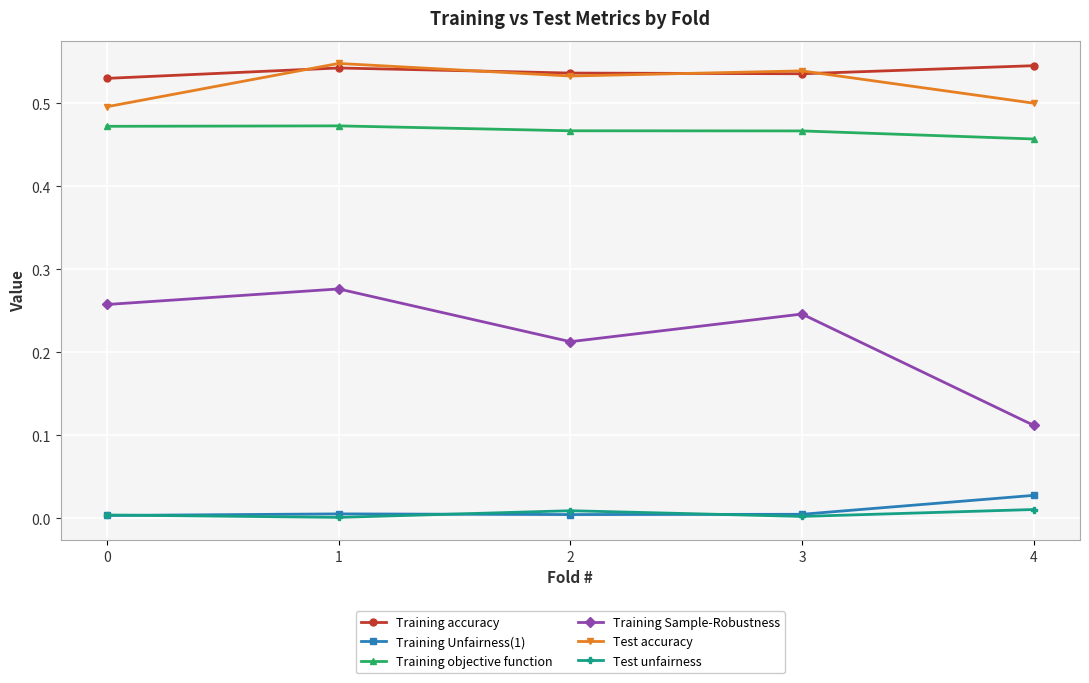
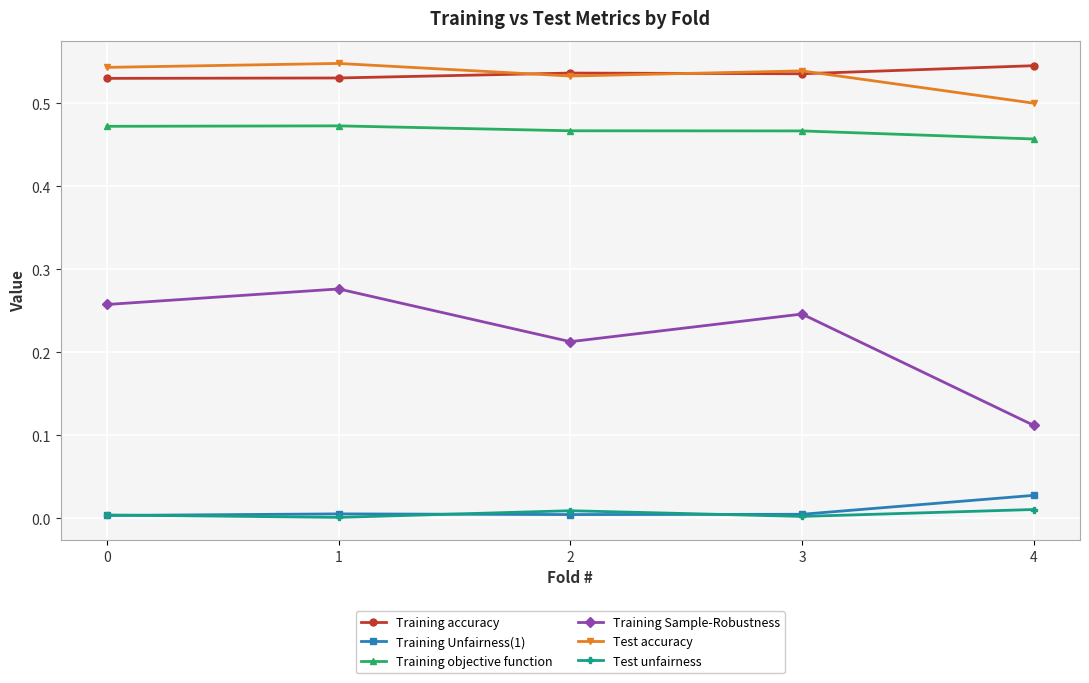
  {
    "Training accuracy": {
      "0": 0.53,
-     "1": 0.54,
+     "1": 0.53,
      "2": 0.54,
      "3": 0.54,
      "4": 0.55
    },
    "Training Unfairness(1)": {
      "1": 0.01,
      "2": 0.00,
      "4": 0.03
    },
    "Training Sample-Robustness": {
      "0": 0.26,
      "1": 0.28,
      "2": 0.21,
      "3": 0.25,
      "4": 0.11
    },
    "Test accuracy": {
-     "0": 0.50,
+     "0": 0.54,
      "1": 0.55,
      "2": 0.53,
      "3": 0.54,
      "4": 0.50
    }
  }
